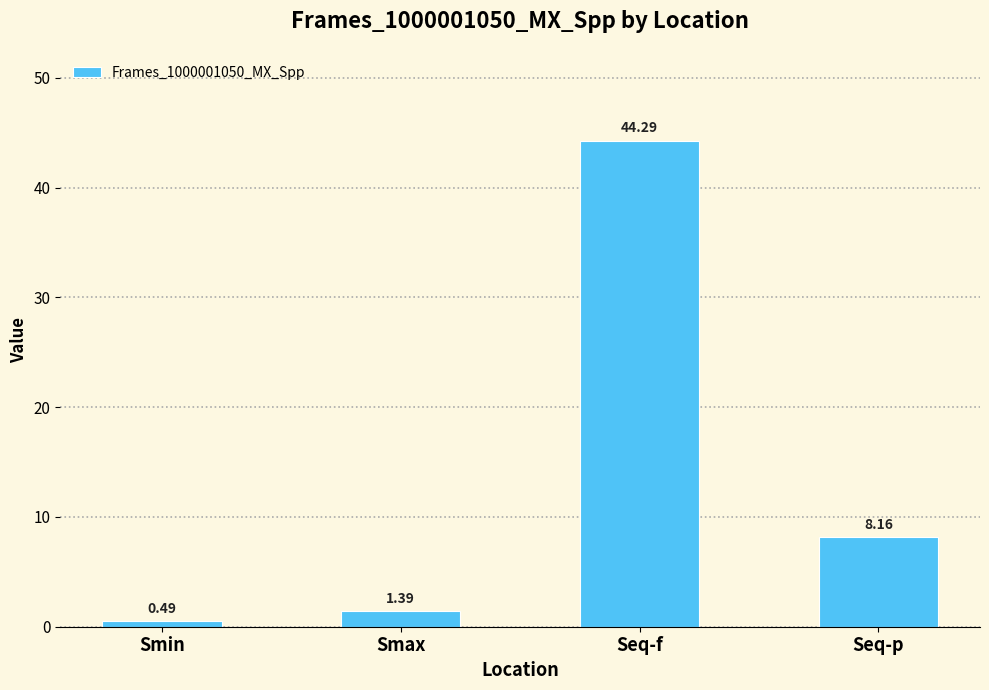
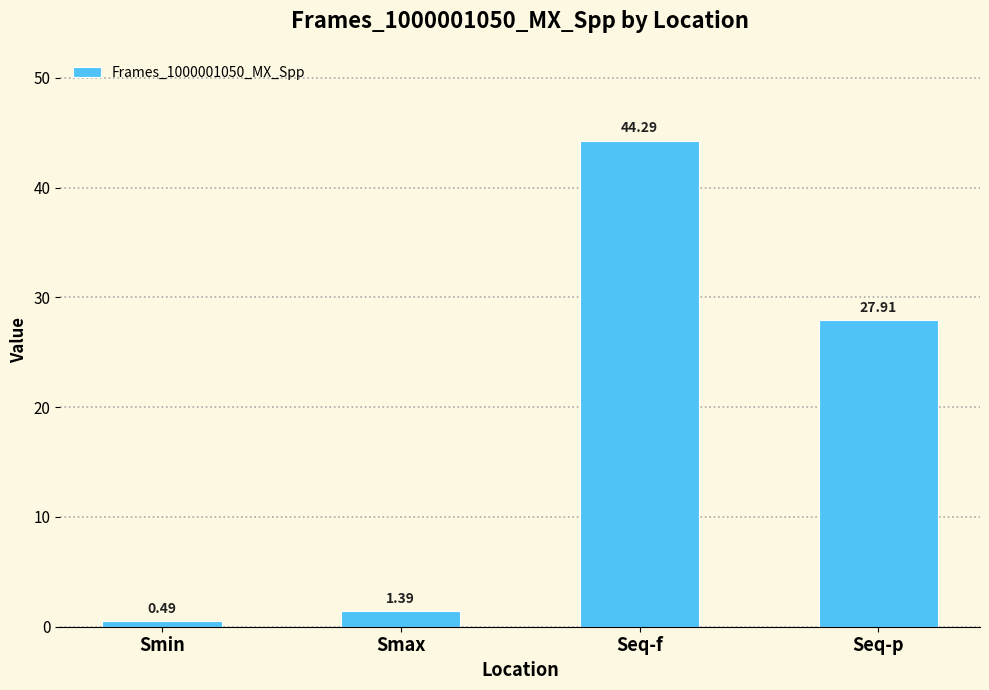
  {
    "Smin": 0.49,
    "Smax": 1.39,
    "Seq-f": 44.29,
-   "Seq-p": 8.16
+   "Seq-p": 27.91
  }
